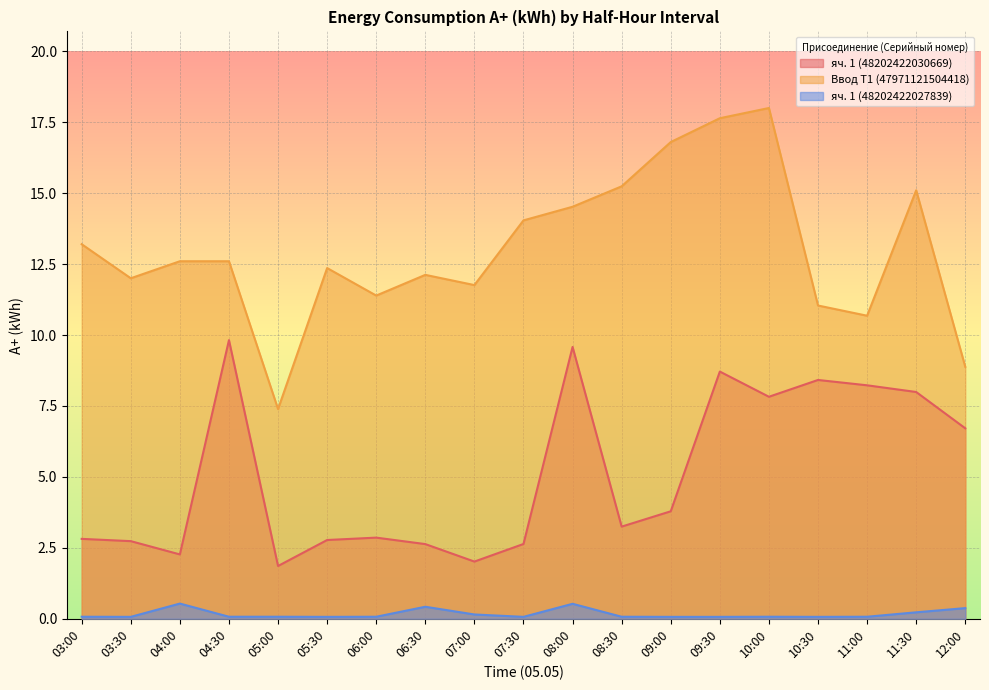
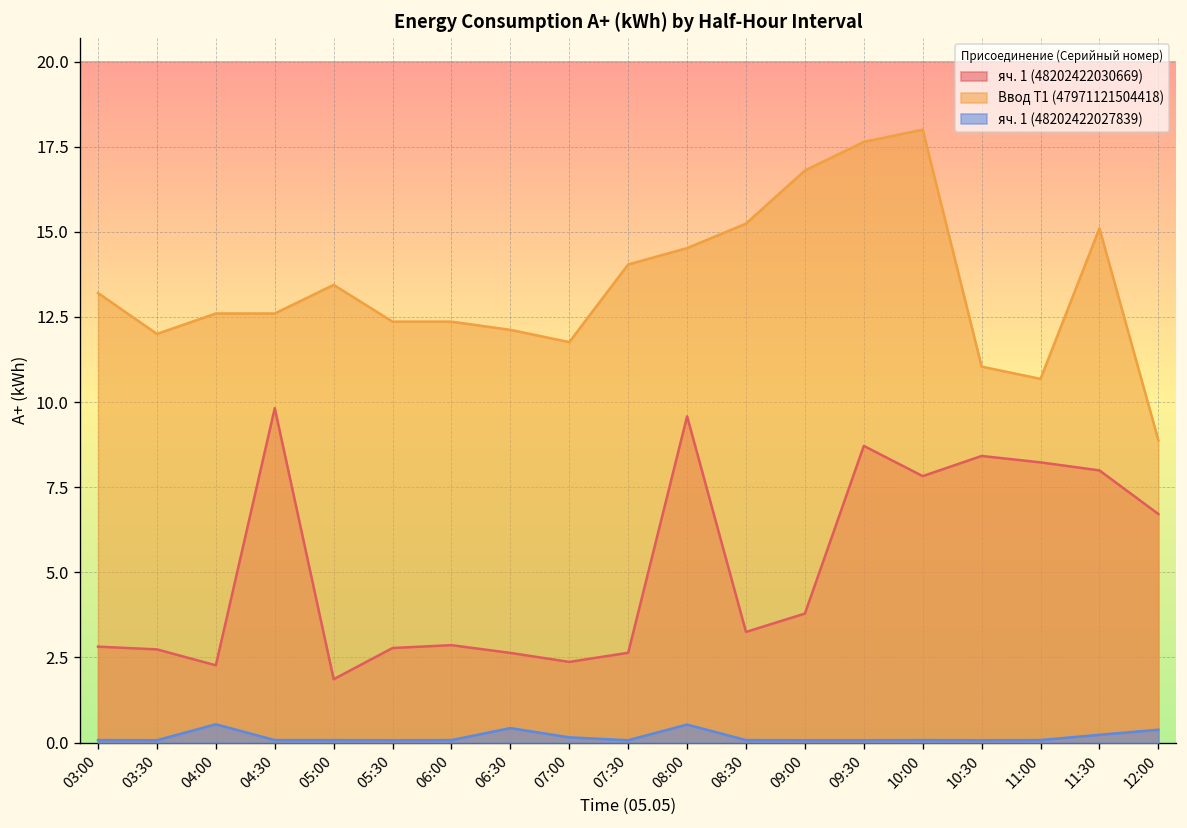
  {
    "яч. 1 (48202422030669)": {
      "03:00": 2.8,
      "03:30": 2.7,
      "04:00": 2.3,
      "04:30": 9.8,
      "05:00": 1.9,
      "05:30": 2.8,
      "06:00": 2.9,
      "06:30": 2.6,
-     "07:00": 2.0,
+     "07:00": 2.4,
      "07:30": 2.6,
      "08:00": 9.6,
      "08:30": 3.2,
      "09:00": 3.8,
      "09:30": 8.7,
      "10:00": 7.8,
      "10:30": 8.4,
      "11:00": 8.2,
      "11:30": 8.0,
      "12:00": 6.7
    },
    "Ввод Т1 (47971121504418)": {
      "03:00": 13.2,
      "03:30": 12.0,
      "04:00": 12.6,
      "04:30": 12.6,
-     "05:00": 7.4,
+     "05:00": 13.4,
      "05:30": 12.4,
-     "06:00": 11.4,
+     "06:00": 12.4,
      "06:30": 12.1,
      "07:00": 11.8,
      "07:30": 14.0,
      "08:00": 14.5,
      "08:30": 15.2,
      "09:00": 16.8,
      "09:30": 17.6,
      "10:00": 18.0,
      "10:30": 11.0,
      "11:00": 10.7,
      "11:30": 15.1,
      "12:00": 8.9
    },
    "яч. 1 (48202422027839)": {
      "03:00": 0.1,
      "03:30": 0.1,
      "04:00": 0.5,
      "04:30": 0.1,
      "05:00": 0.1,
      "05:30": 0.1,
      "06:00": 0.1,
      "06:30": 0.4,
      "07:00": 0.2,
      "07:30": 0.1,
      "08:00": 0.5,
      "08:30": 0.1,
      "09:00": 0.1,
      "09:30": 0.1,
      "10:00": 0.1,
      "10:30": 0.1,
      "11:00": 0.1,
      "11:30": 0.2,
      "12:00": 0.4
    }
  }
